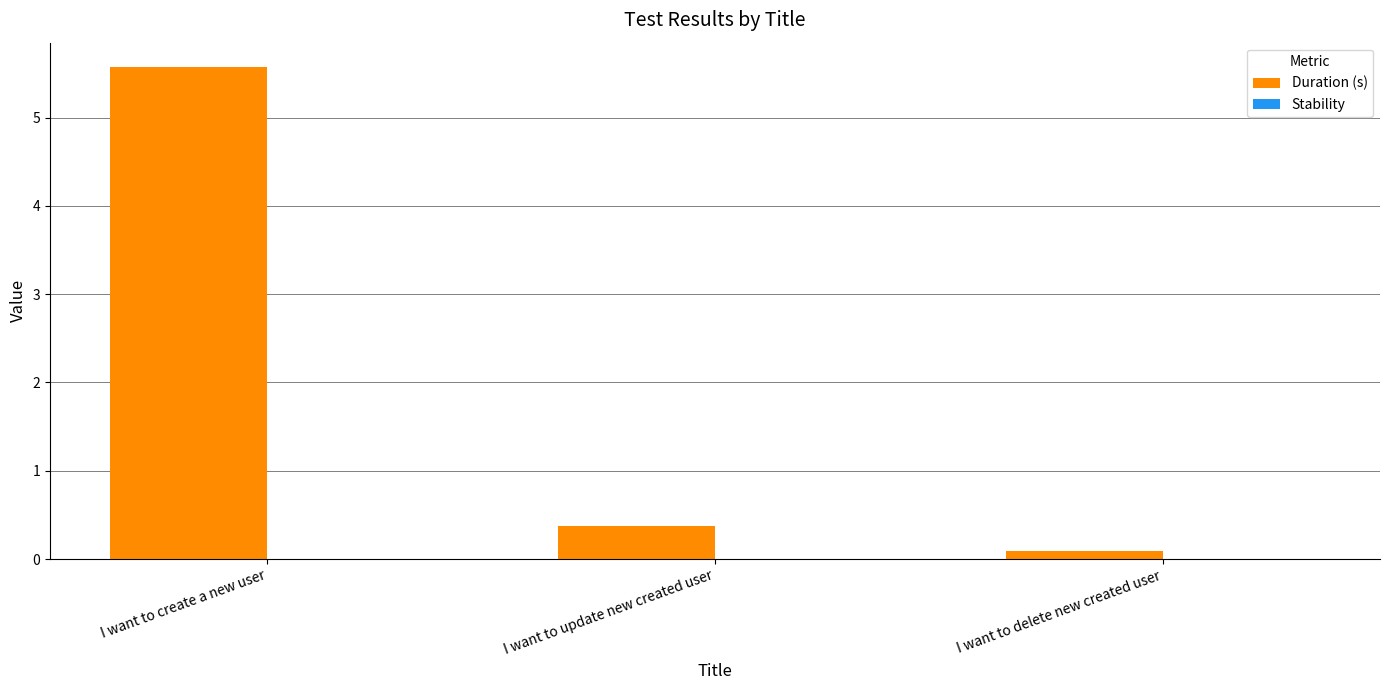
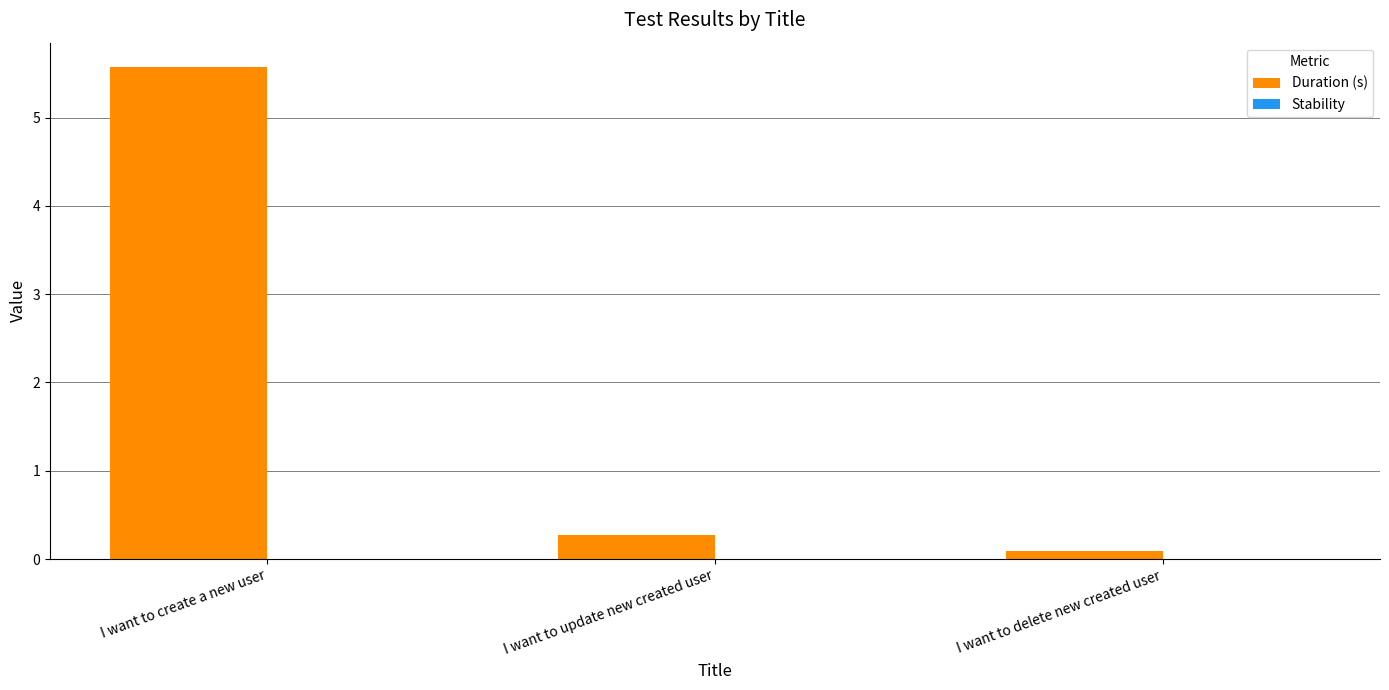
  {
    "Duration (s)": {
      "I want to create a new user": 5.6,
-     "I want to update new created user": 0.4,
+     "I want to update new created user": 0.3,
      "I want to delete new created user": 0.1
    },
    "Stability": {
      "I want to create a new user": 0.0,
      "I want to update new created user": 0.0,
      "I want to delete new created user": 0.0
    }
  }
